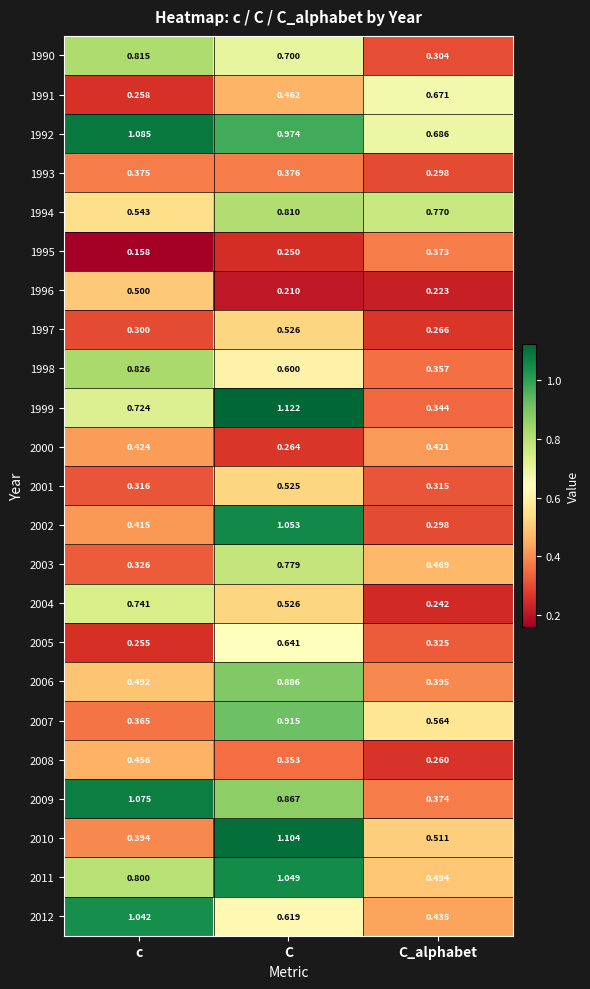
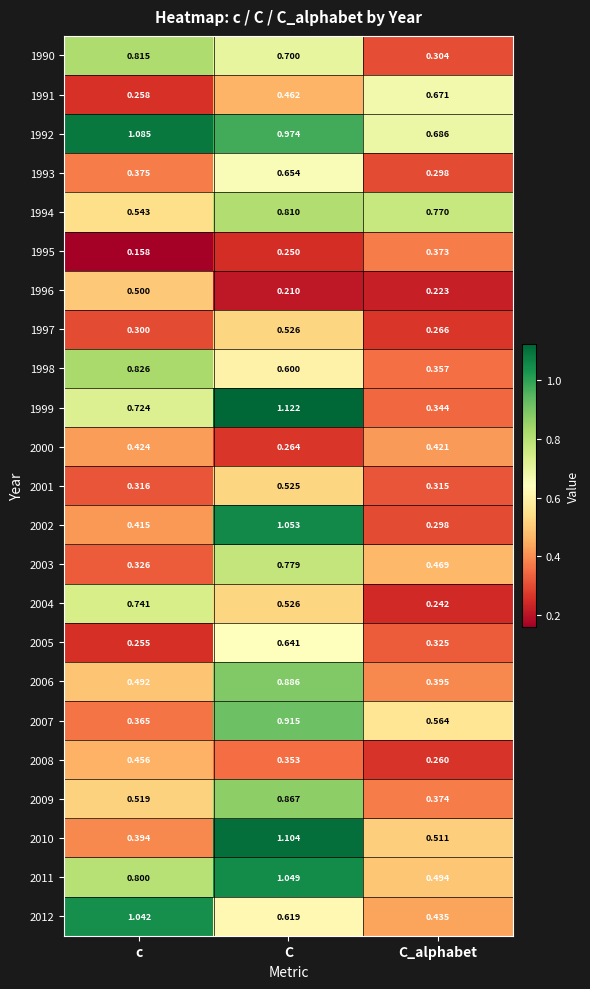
  {
    "1990": {
      "c": 0.815,
      "C": 0.700,
      "C_alphabet": 0.304
    },
    "1991": {
      "c": 0.258,
      "C": 0.462,
      "C_alphabet": 0.671
    },
    "1992": {
      "c": 1.085,
      "C": 0.974,
      "C_alphabet": 0.686
    },
    "1993": {
      "c": 0.375,
-     "C": 0.376,
+     "C": 0.654,
      "C_alphabet": 0.298
    },
    "1994": {
      "c": 0.543,
      "C": 0.810,
      "C_alphabet": 0.770
    },
    "1995": {
      "c": 0.158,
      "C": 0.250,
      "C_alphabet": 0.373
    },
    "1996": {
      "c": 0.500,
      "C": 0.210,
      "C_alphabet": 0.223
    },
    "1997": {
      "c": 0.300,
      "C": 0.526,
      "C_alphabet": 0.266
    },
    "1998": {
      "c": 0.826,
      "C": 0.600,
      "C_alphabet": 0.357
    },
    "1999": {
      "c": 0.724,
      "C": 1.122,
      "C_alphabet": 0.344
    },
    "2000": {
      "c": 0.424,
      "C": 0.264,
      "C_alphabet": 0.421
    },
    "2001": {
      "c": 0.316,
      "C": 0.525,
      "C_alphabet": 0.315
    },
    "2002": {
      "c": 0.415,
      "C": 1.053,
      "C_alphabet": 0.298
    },
    "2003": {
      "c": 0.326,
      "C": 0.779,
      "C_alphabet": 0.469
    },
    "2004": {
      "c": 0.741,
      "C": 0.526,
      "C_alphabet": 0.242
    },
    "2005": {
      "c": 0.255,
      "C": 0.641,
      "C_alphabet": 0.325
    },
    "2006": {
      "c": 0.492,
      "C": 0.886,
      "C_alphabet": 0.395
    },
    "2007": {
      "c": 0.365,
      "C": 0.915,
      "C_alphabet": 0.564
    },
    "2008": {
      "c": 0.456,
      "C": 0.353,
      "C_alphabet": 0.260
    },
    "2009": {
-     "c": 1.075,
+     "c": 0.519,
      "C": 0.867,
      "C_alphabet": 0.374
    },
    "2010": {
      "c": 0.394,
      "C": 1.104,
      "C_alphabet": 0.511
    },
    "2011": {
      "c": 0.800,
      "C": 1.049,
      "C_alphabet": 0.494
    },
    "2012": {
      "c": 1.042,
      "C": 0.619,
      "C_alphabet": 0.435
    }
  }
